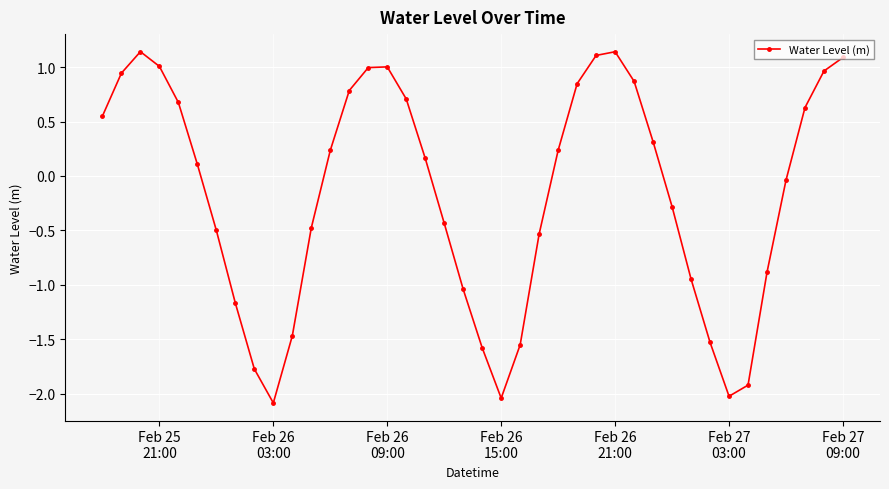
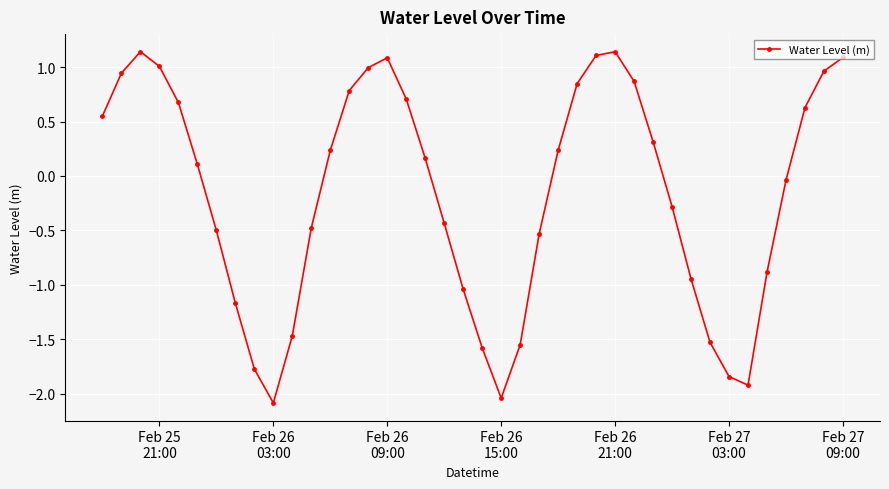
  {
    "Feb 25 21:00": 1.01,
    "Feb 26 03:00": -2.08,
-   "Feb 26 09:00": 1.00,
+   "Feb 26 09:00": 1.08,
    "Feb 26 15:00": -2.04,
    "Feb 26 21:00": 1.14,
-   "Feb 27 03:00": -2.02
+   "Feb 27 03:00": -1.84
  }
